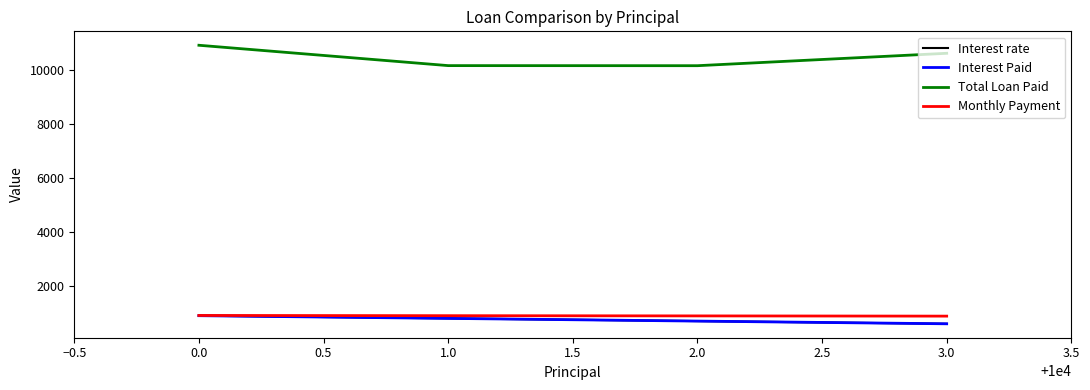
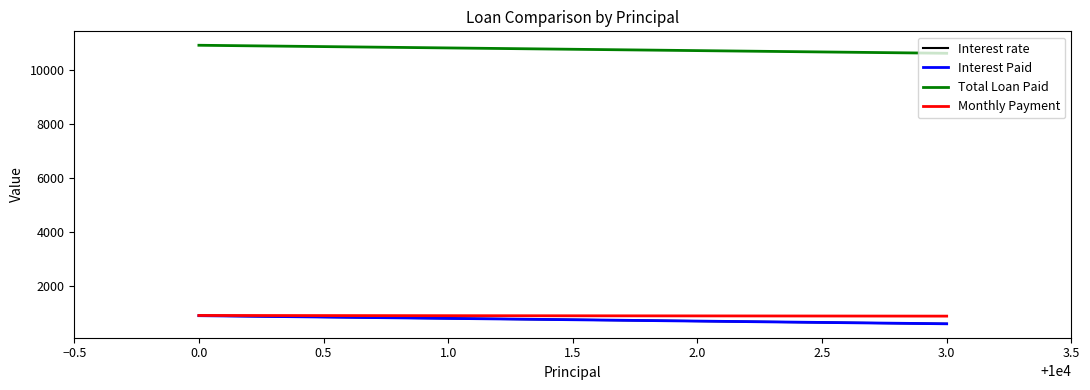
  {
    "Interest Paid": {
      "1.0": 800,
      "2.0": 700,
      "3.0": 600
    },
    "Total Loan Paid": {
      "0.0": 10900,
-     "1.0": 10100,
-     "2.0": 10100
+     "1.0": 10800,
+     "2.0": 10700
    },
    "Monthly Payment": {
      "1.0": 900,
      "2.0": 900,
      "3.0": 900
    }
  }
